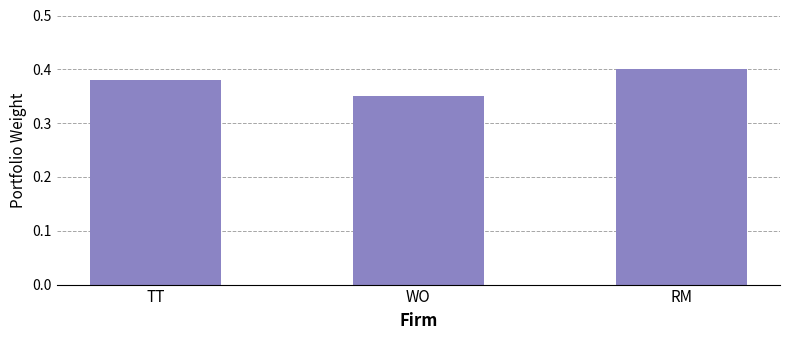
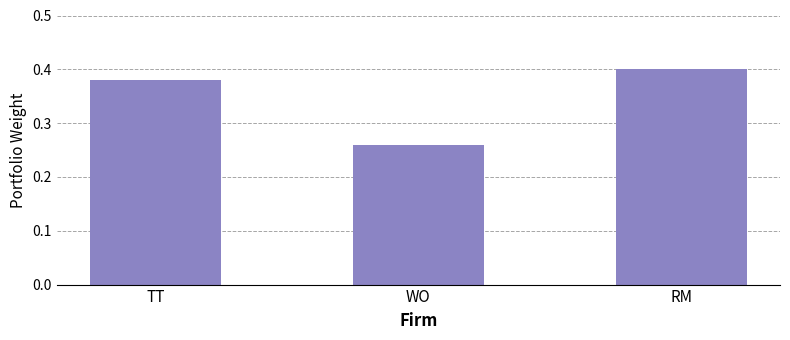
  {
    "TT": 0.38,
-   "WO": 0.35,
+   "WO": 0.26,
    "RM": 0.40
  }
